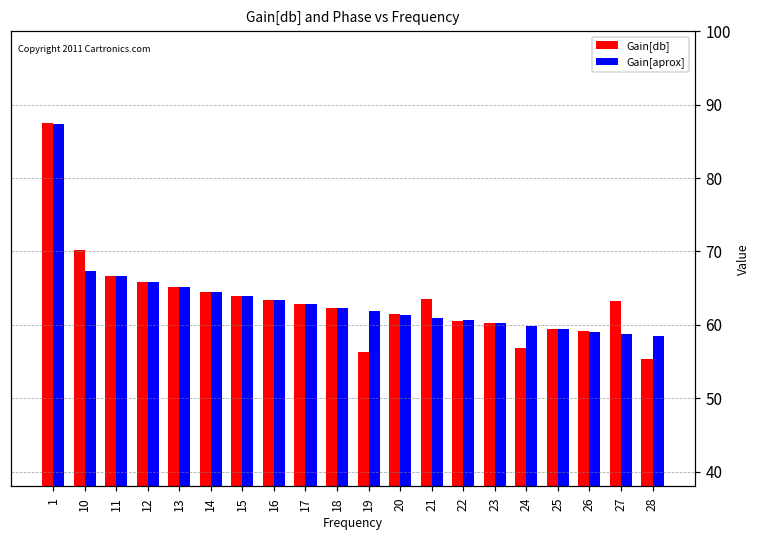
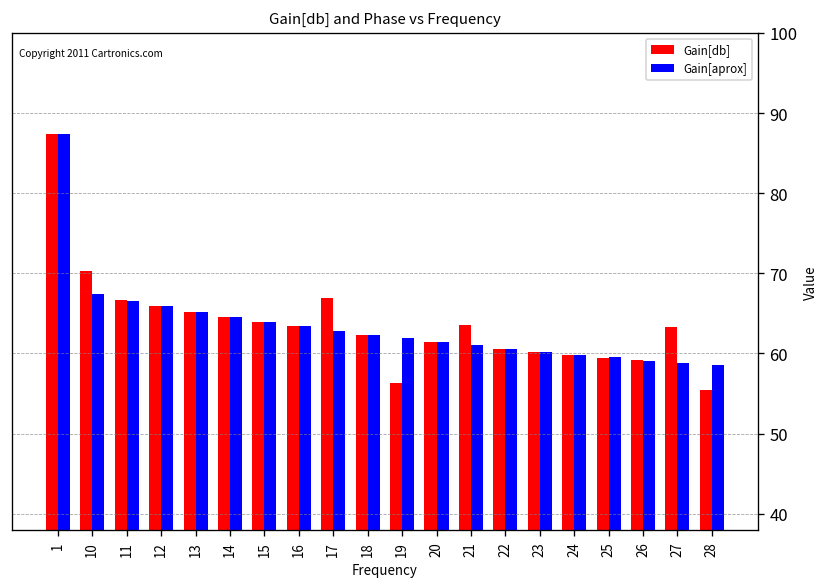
  {
    "Gain[db]": {
      "1": 87,
      "10": 70,
      "11": 67,
      "12": 66,
      "13": 65,
      "14": 65,
      "15": 64,
      "16": 63,
-     "17": 63,
+     "17": 67,
      "18": 62,
      "19": 56,
      "20": 61,
      "21": 64,
      "22": 61,
      "23": 60,
-     "24": 57,
+     "24": 60,
      "25": 59,
      "26": 59,
      "27": 63,
      "28": 55
    },
    "Gain[aprox]": {
      "1": 87,
      "10": 67,
      "11": 67,
      "12": 66,
      "13": 65,
      "14": 65,
      "15": 64,
      "16": 63,
      "17": 63,
      "18": 62,
      "19": 62,
      "20": 61,
      "21": 61,
      "22": 61,
      "23": 60,
      "24": 60,
      "25": 60,
      "26": 59,
      "27": 59,
      "28": 59
    }
  }
